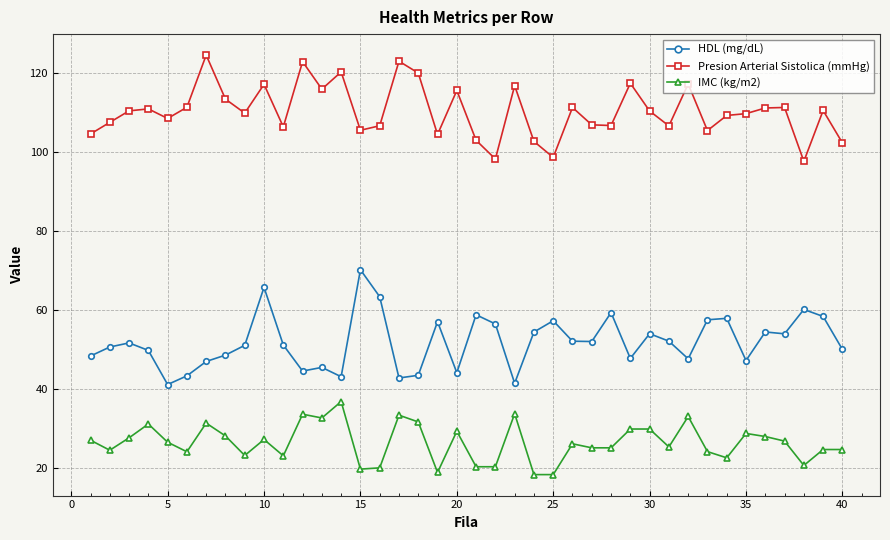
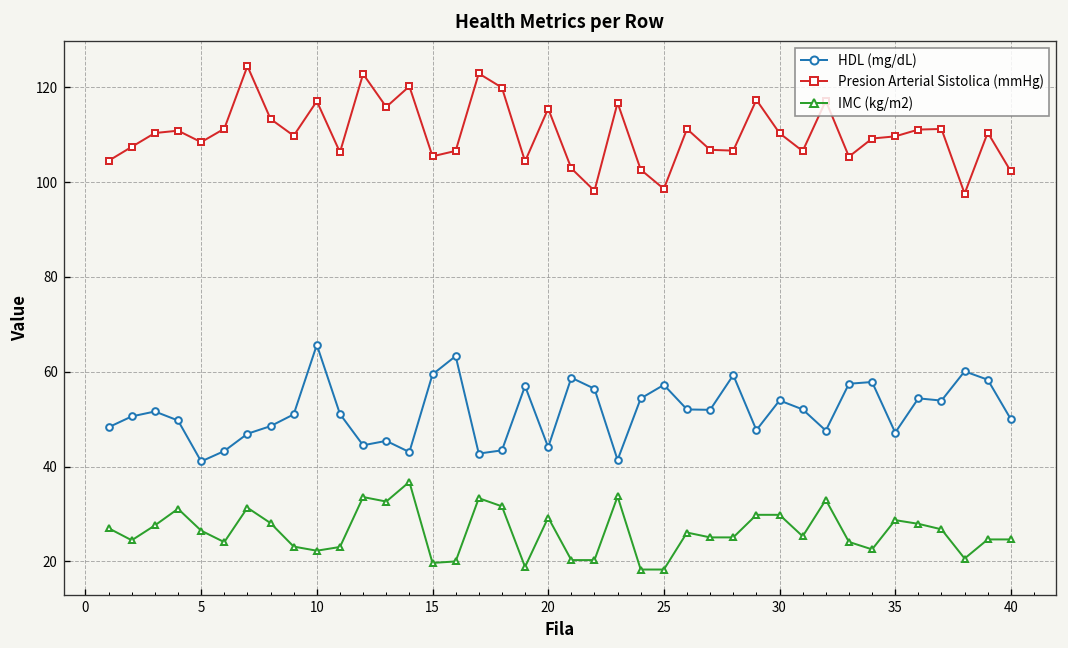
  {
    "HDL (mg/dL)": {
      "5": 41,
      "10": 66,
-     "15": 70,
+     "15": 59,
      "20": 44,
      "25": 57,
      "30": 54,
      "35": 47,
      "40": 50
    },
    "Presion Arterial Sistolica (mmHg)": {
      "5": 108,
      "10": 117,
      "15": 105,
      "20": 116,
      "25": 99,
      "30": 110,
      "35": 110,
      "40": 102
    },
    "IMC (kg/m2)": {
      "5": 26,
-     "10": 27,
+     "10": 22,
      "15": 20,
      "20": 29,
      "25": 18,
      "30": 30,
      "35": 29,
      "40": 25
    }
  }
